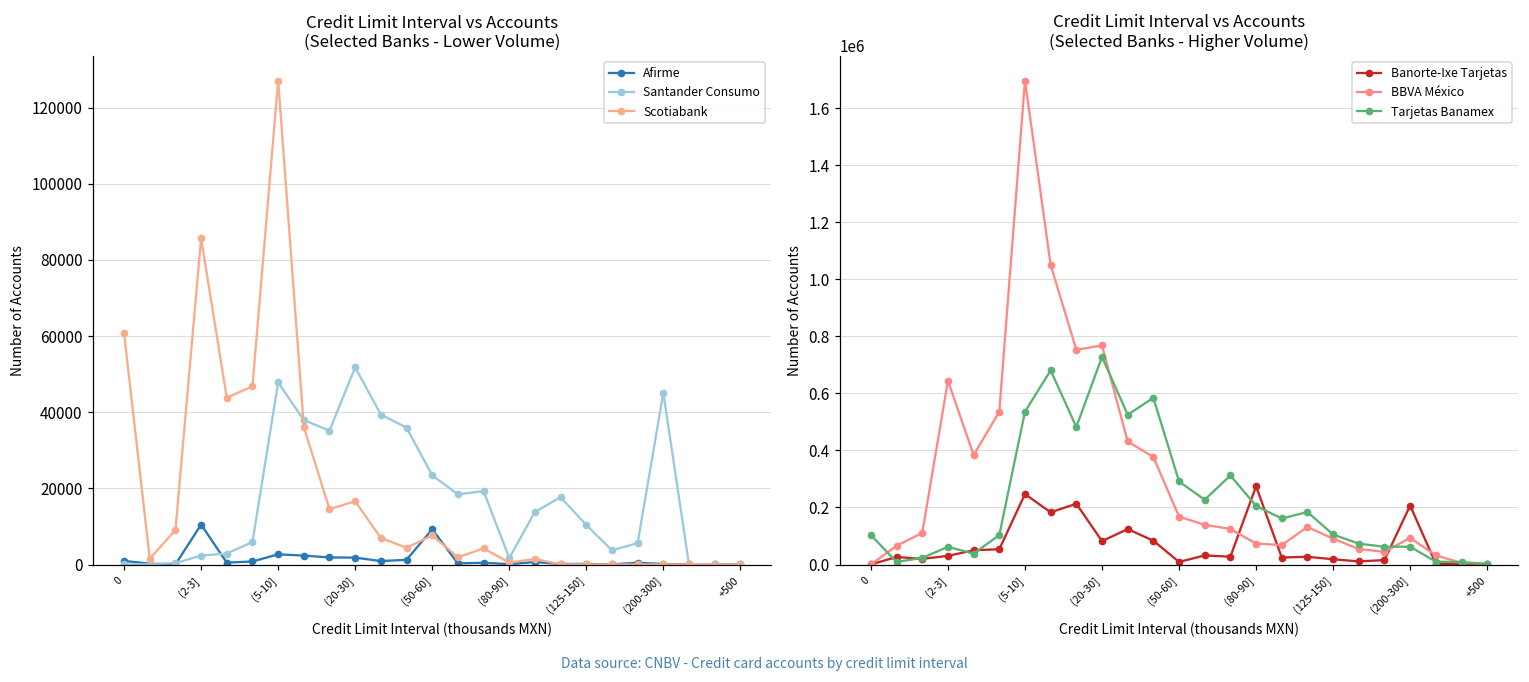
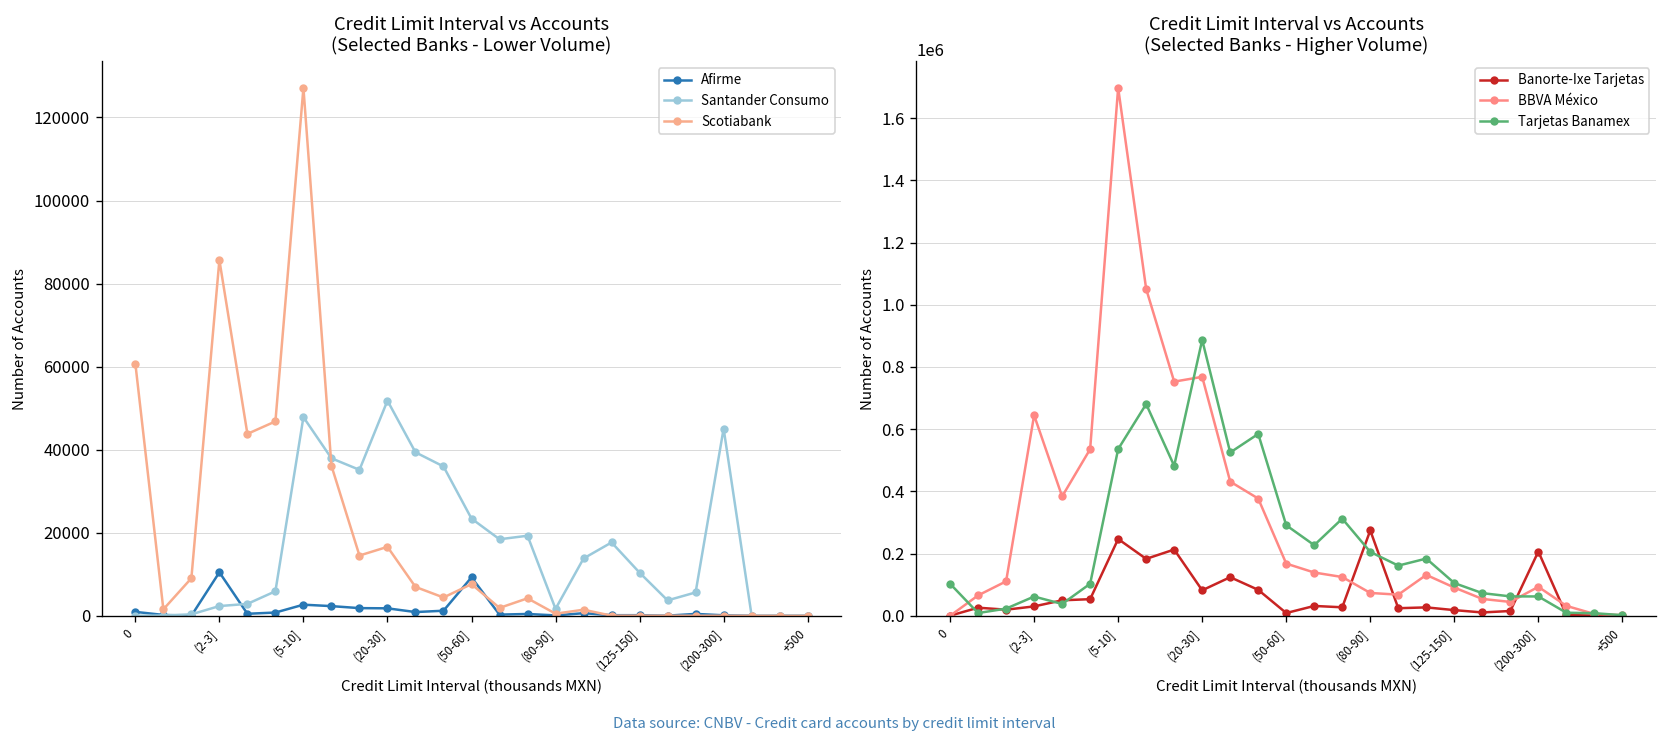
  {
    "Credit Limit Interval vs Accounts (Selected Banks - Lower Volume)": {
      "Afirme": {
        "0": 1000,
        "(2-3]": 10000,
        "(5-10]": 3000,
        "(20-30]": 2000,
        "(50-60]": 9000
      },
      "Santander Consumo": {
        "0": 0,
        "(2-3]": 2000,
        "(5-10]": 48000,
        "(20-30]": 52000,
        "(50-60]": 23000,
        "(80-90]": 2000,
        "(125-150]": 10000,
        "(200-300]": 45000
      },
      "Scotiabank": {
        "0": 61000,
        "(2-3]": 86000,
        "(5-10]": 127000,
        "(20-30]": 17000,
        "(50-60]": 8000
      }
    },
    "Credit Limit Interval vs Accounts (Selected Banks - Higher Volume)": {
      "Banorte-Ixe Tarjetas": {
        "(2-3]": 30000,
        "(5-10]": 250000,
        "(20-30]": 80000,
        "(50-60]": 10000,
        "(80-90]": 270000,
        "(125-150]": 20000,
        "(200-300]": 210000
      },
      "BBVA México": {
        "(2-3]": 640000,
        "(5-10]": 1700000,
        "(20-30]": 770000,
        "(50-60]": 170000,
        "(80-90]": 70000,
        "(125-150]": 90000,
        "(200-300]": 90000
      },
      "Tarjetas Banamex": {
        "0": 100000,
        "(2-3]": 60000,
        "(5-10]": 540000,
-       "(20-30]": 730000,
+       "(20-30]": 890000,
        "(50-60]": 290000,
        "(80-90]": 210000,
        "(125-150]": 110000,
        "(200-300]": 60000
      }
    }
  }
